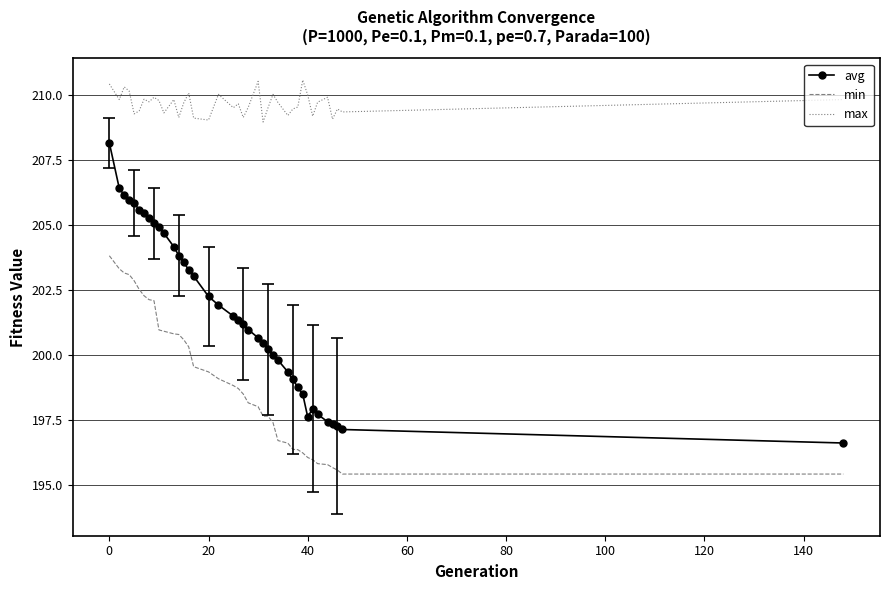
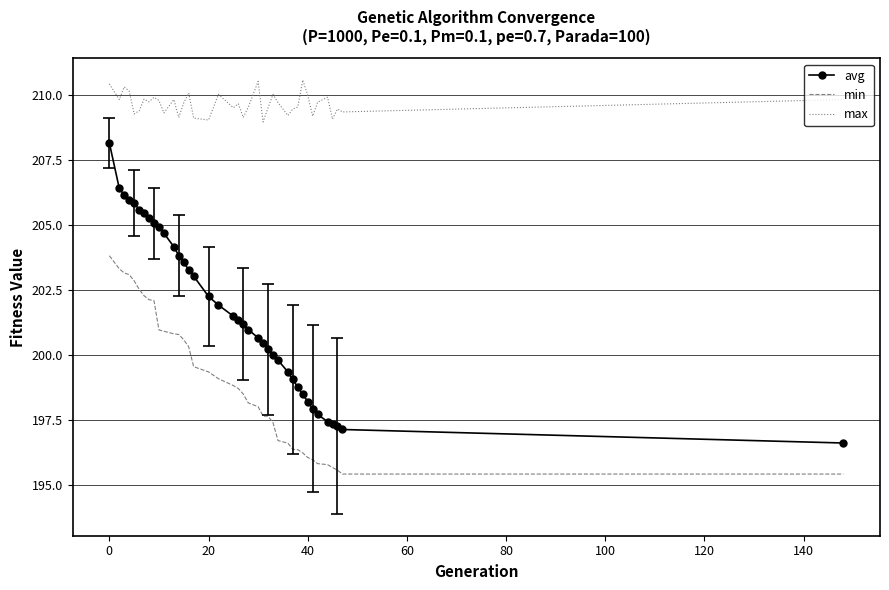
  {
    "avg": {
      "0": 208.2,
      "20": 202.3,
-     "40": 197.6
+     "40": 198.2
    }
  }
